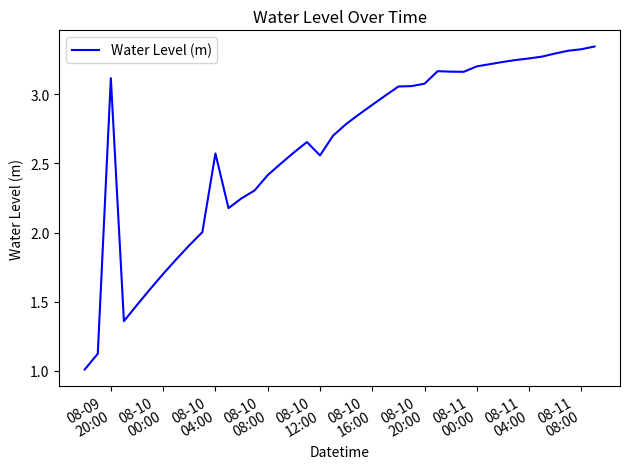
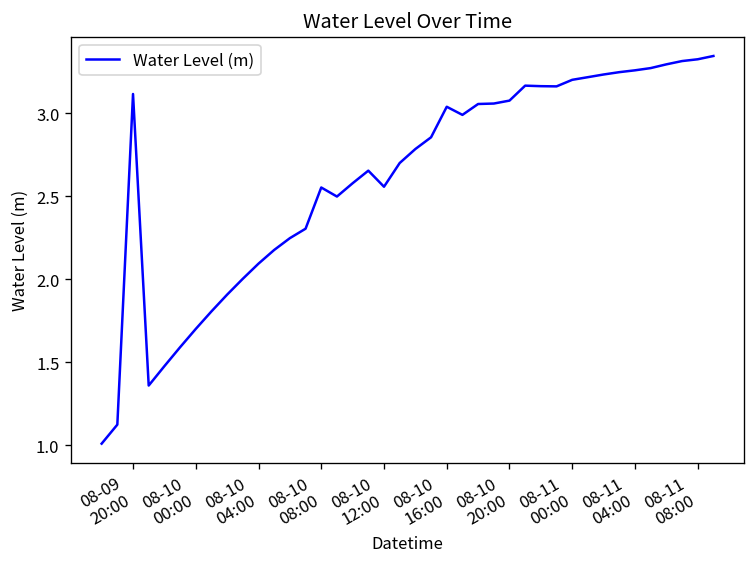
  {
    "08-09 20:00": 3.12,
    "08-10 00:00": 1.70,
-   "08-10 04:00": 2.57,
-   "08-10 08:00": 2.42,
+   "08-10 04:00": 2.09,
+   "08-10 08:00": 2.55,
    "08-10 12:00": 2.56,
-   "08-10 16:00": 2.92,
+   "08-10 16:00": 3.04,
    "08-10 20:00": 3.08,
    "08-11 00:00": 3.20,
    "08-11 04:00": 3.26,
    "08-11 08:00": 3.33
  }
